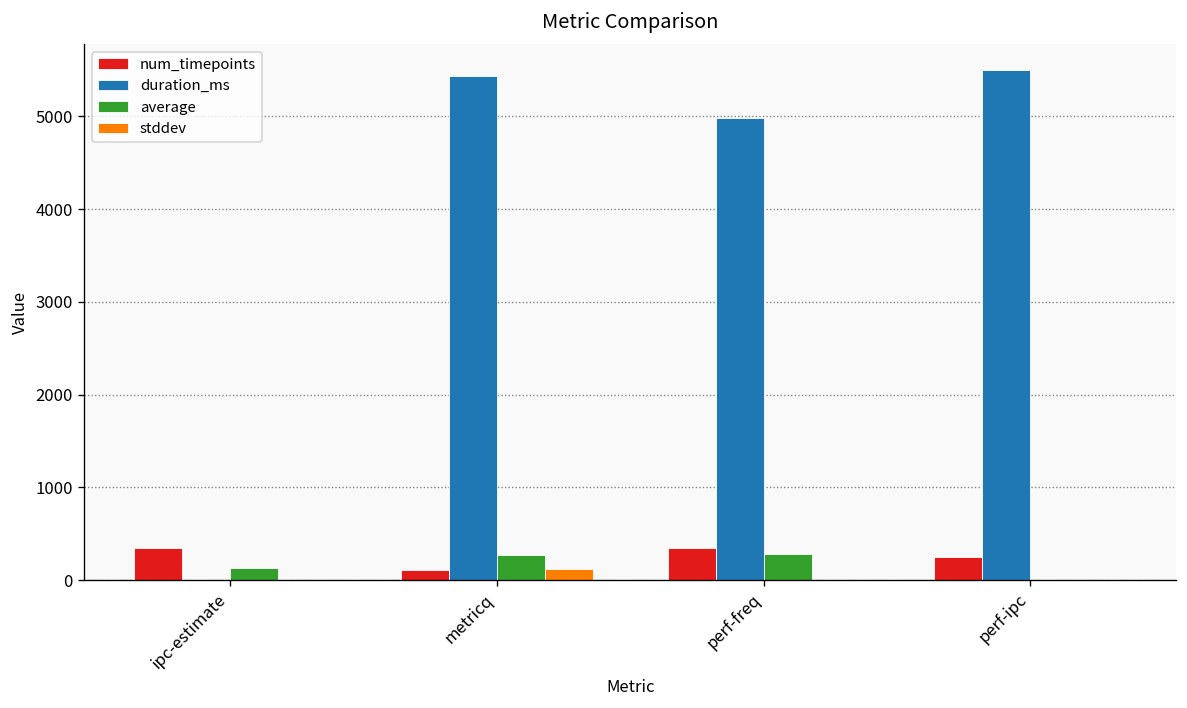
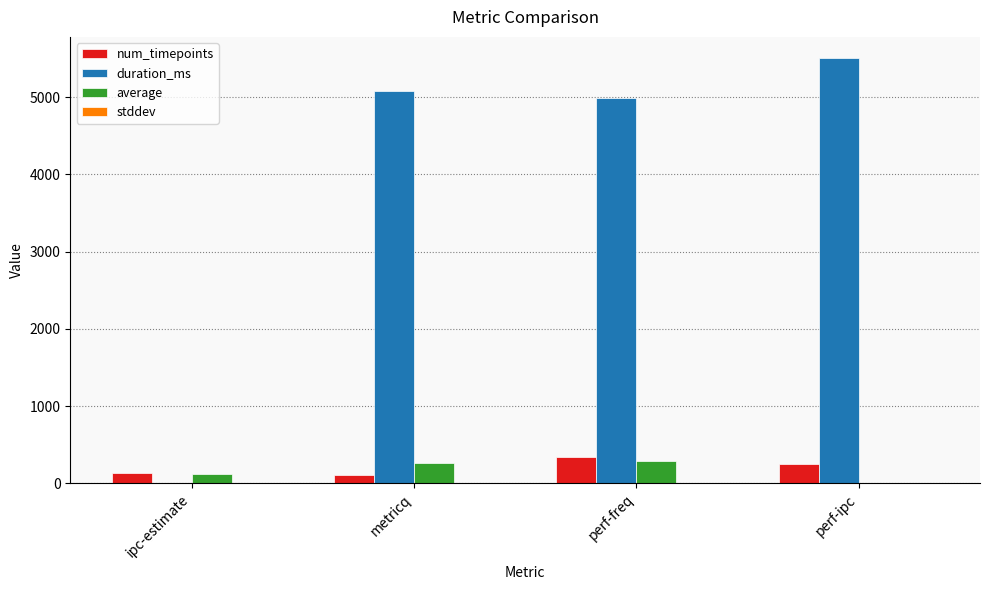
  {
    "num_timepoints": {
-     "ipc-estimate": 400,
+     "ipc-estimate": 100,
      "metricq": 100,
      "perf-freq": 300,
      "perf-ipc": 300
    },
    "duration_ms": {
      "ipc-estimate": 0,
-     "metricq": 5400,
+     "metricq": 5100,
      "perf-freq": 5000,
      "perf-ipc": 5500
    },
    "average": {
      "ipc-estimate": 100,
      "metricq": 300,
      "perf-freq": 300
    },
    "stddev": {
-     "metricq": 100
+     "metricq": 0
    }
  }
